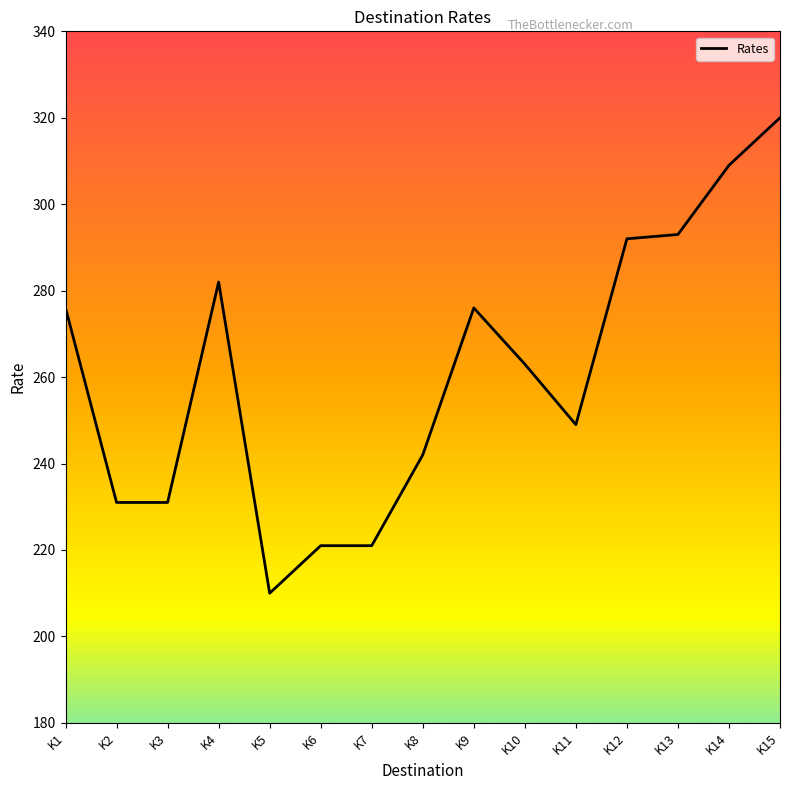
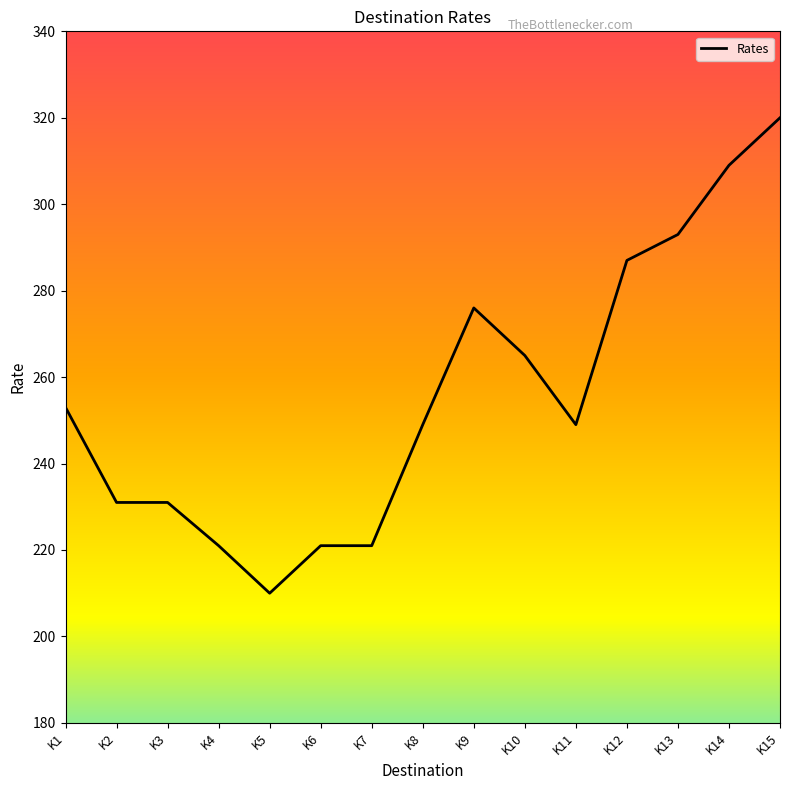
  {
-   "K1": 276,
+   "K1": 253,
    "K2": 231,
    "K3": 231,
-   "K4": 282,
+   "K4": 221,
    "K5": 210,
    "K6": 221,
    "K7": 221,
-   "K8": 242,
+   "K8": 249,
    "K9": 276,
-   "K10": 263,
+   "K10": 265,
    "K11": 249,
-   "K12": 292,
+   "K12": 287,
    "K13": 293,
    "K14": 309,
    "K15": 320
  }
